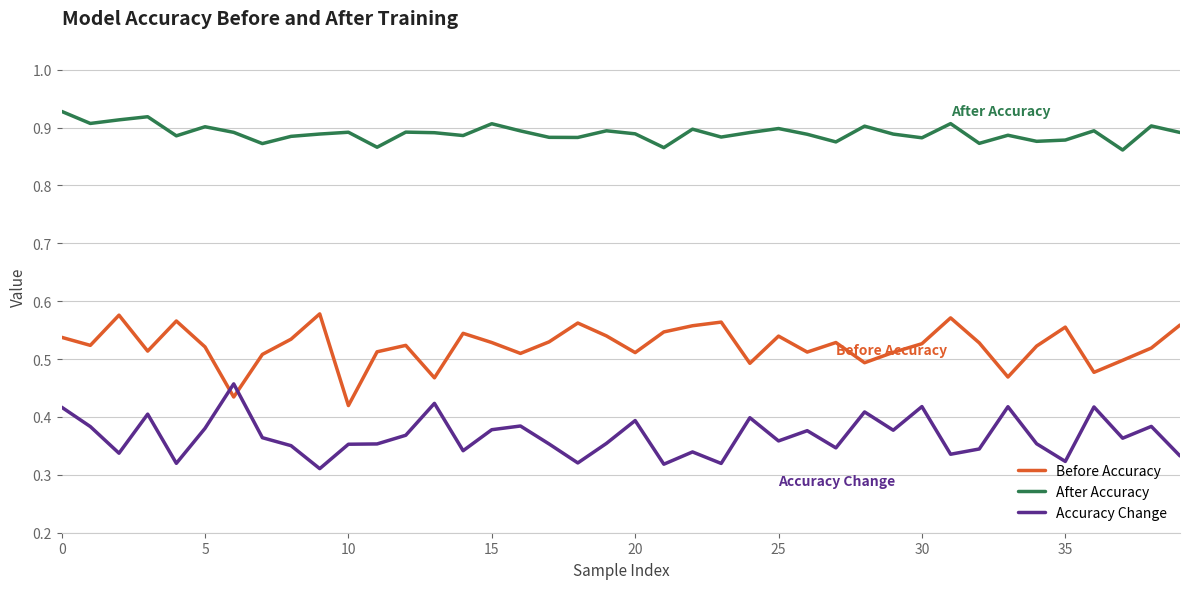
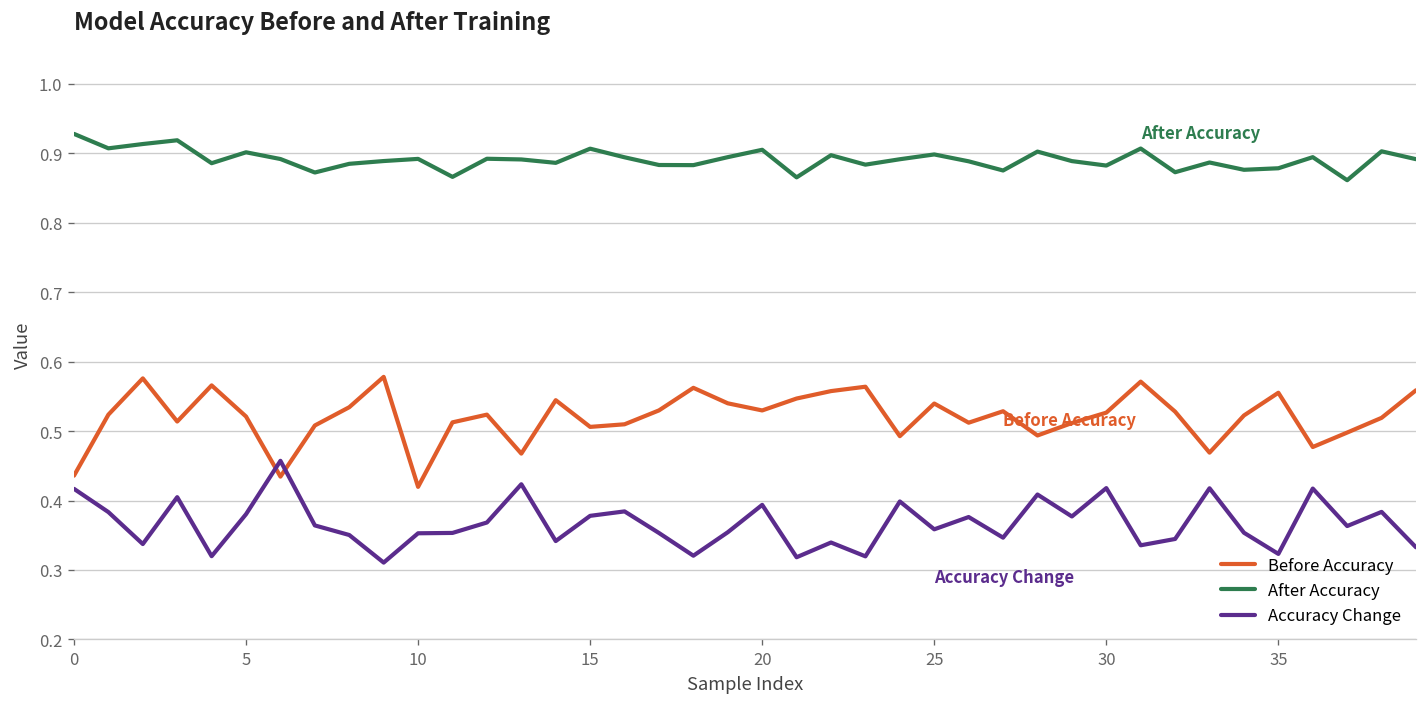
  {
    "Before Accuracy": {
-     "0": 0.54,
+     "0": 0.44,
      "5": 0.52,
      "10": 0.42,
-     "15": 0.53,
-     "20": 0.51,
+     "15": 0.51,
+     "20": 0.53,
      "25": 0.54,
      "30": 0.53,
      "35": 0.56
    },
    "After Accuracy": {
      "0": 0.93,
      "5": 0.90,
      "10": 0.89,
      "15": 0.91,
-     "20": 0.89,
+     "20": 0.90,
      "25": 0.90,
      "30": 0.88,
      "35": 0.88
    },
    "Accuracy Change": {
      "0": 0.42,
      "5": 0.38,
      "10": 0.35,
      "15": 0.38,
      "20": 0.39,
      "25": 0.36,
      "30": 0.42,
      "35": 0.32
    }
  }
